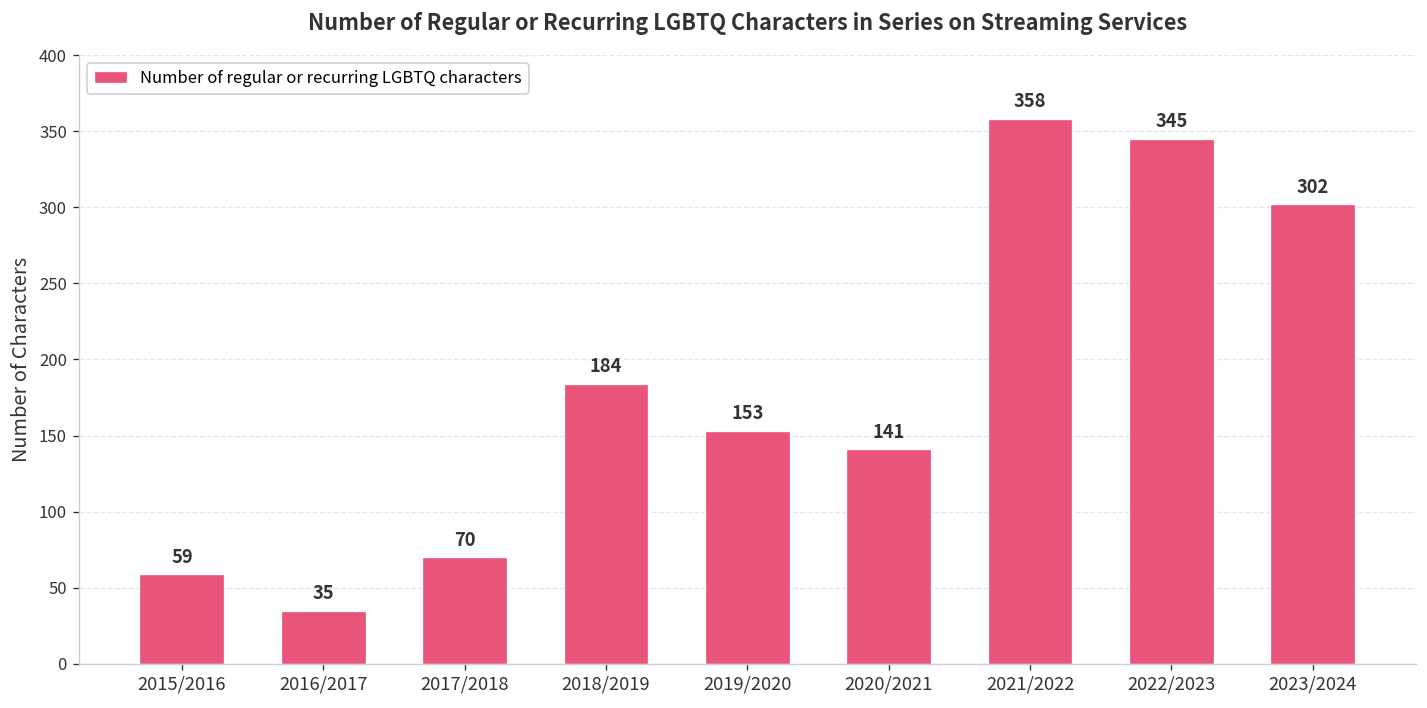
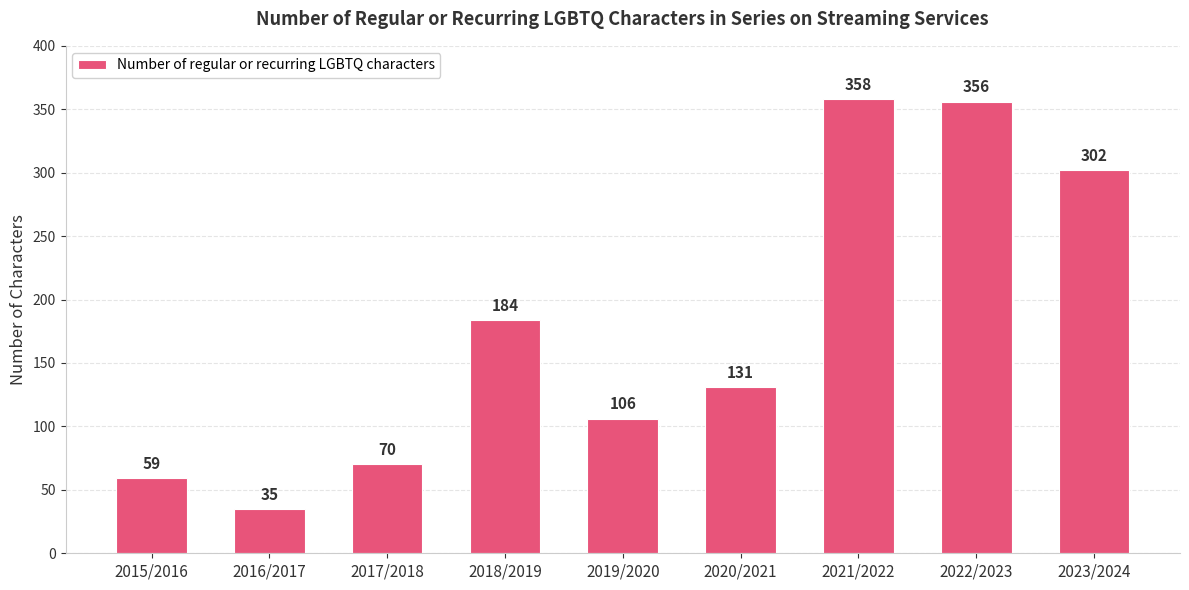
  {
    "2015/2016": 59,
    "2016/2017": 35,
    "2017/2018": 70,
    "2018/2019": 184,
-   "2019/2020": 153,
-   "2020/2021": 141,
+   "2019/2020": 106,
+   "2020/2021": 131,
    "2021/2022": 358,
-   "2022/2023": 345,
+   "2022/2023": 356,
    "2023/2024": 302
  }
